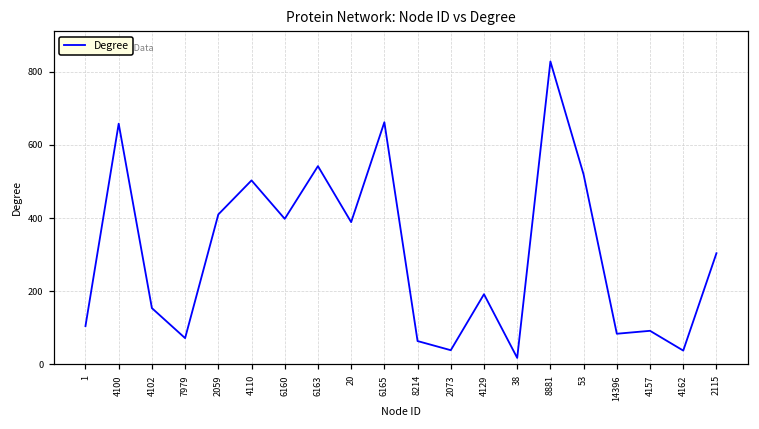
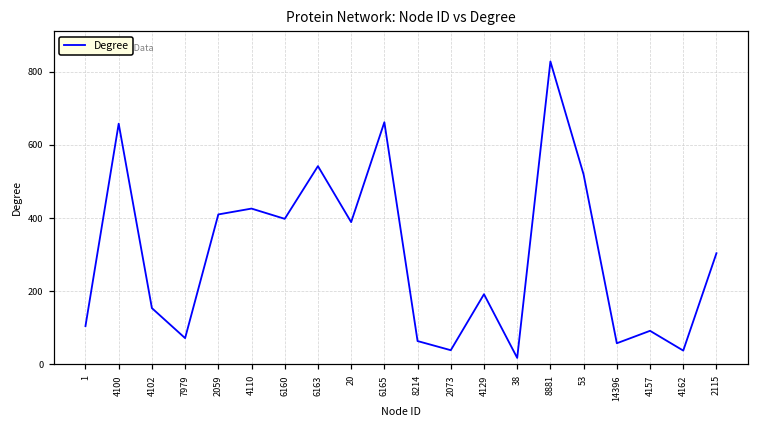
  {
    "1": 110,
    "4100": 660,
    "4102": 150,
    "7979": 70,
    "2059": 410,
-   "4110": 500,
+   "4110": 430,
    "6160": 400,
    "6163": 540,
    "20": 390,
    "6165": 660,
    "8214": 60,
    "2073": 40,
    "4129": 190,
    "38": 20,
    "8881": 830,
    "53": 520,
-   "14396": 80,
+   "14396": 60,
    "4157": 90,
    "4162": 40,
    "2115": 300
  }
